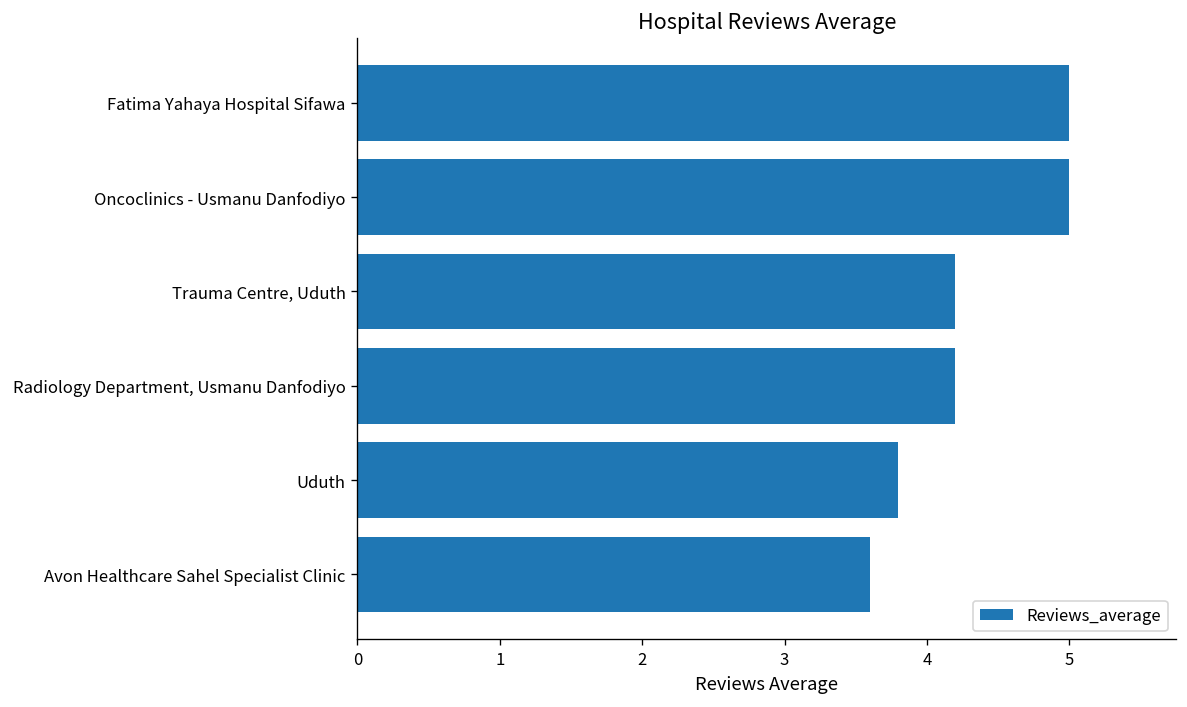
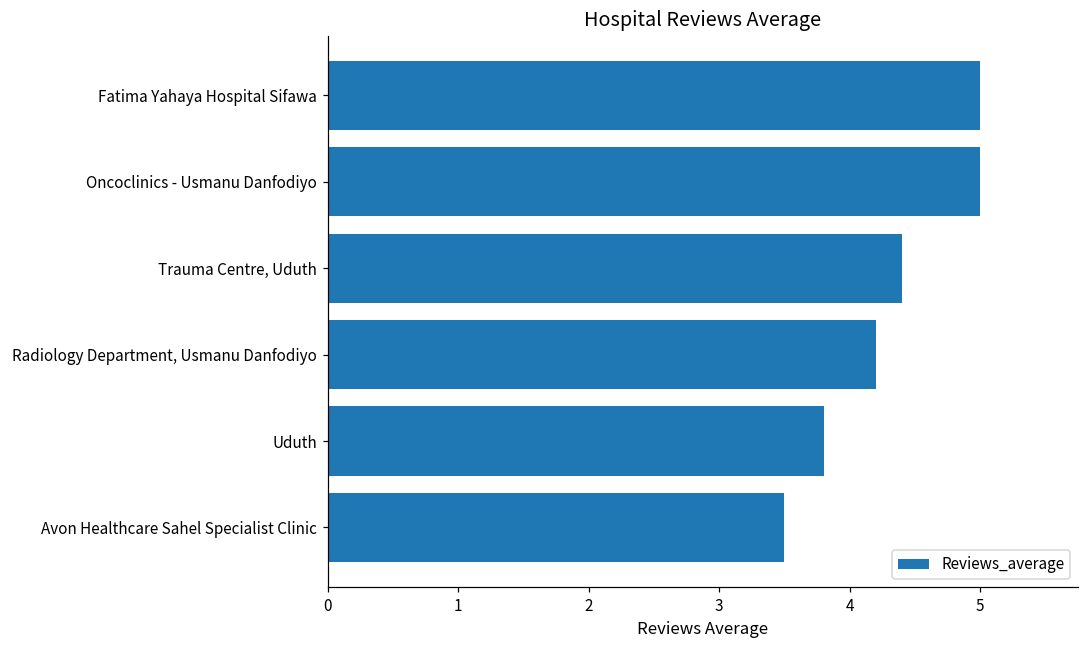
  {
    "Fatima Yahaya Hospital Sifawa": 5.0,
    "Oncoclinics - Usmanu Danfodiyo": 5.0,
-   "Trauma Centre, Uduth": 4.2,
+   "Trauma Centre, Uduth": 4.4,
    "Radiology Department, Usmanu Danfodiyo": 4.2,
    "Uduth": 3.8,
-   "Avon Healthcare Sahel Specialist Clinic": 3.6
+   "Avon Healthcare Sahel Specialist Clinic": 3.5
  }
